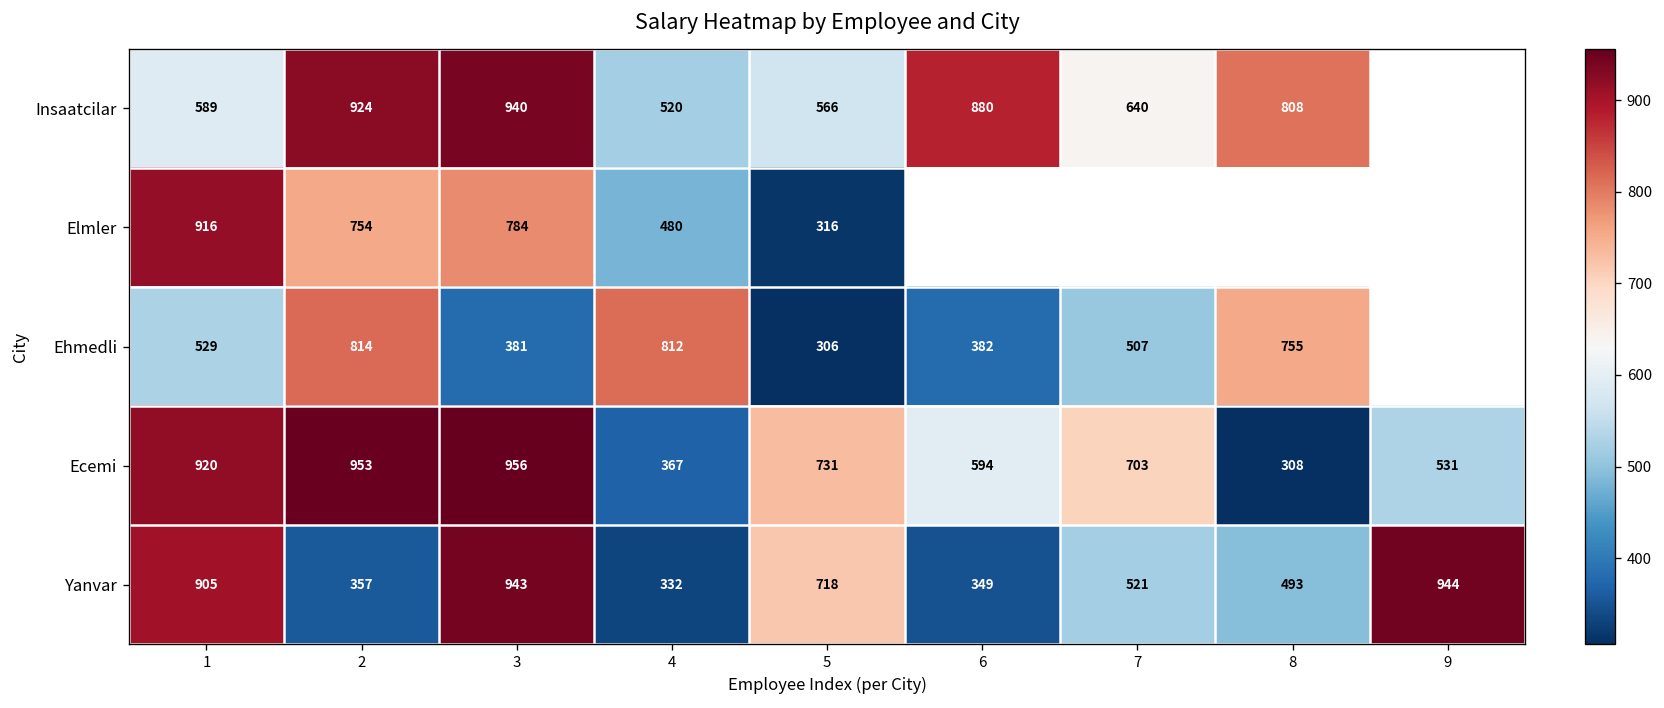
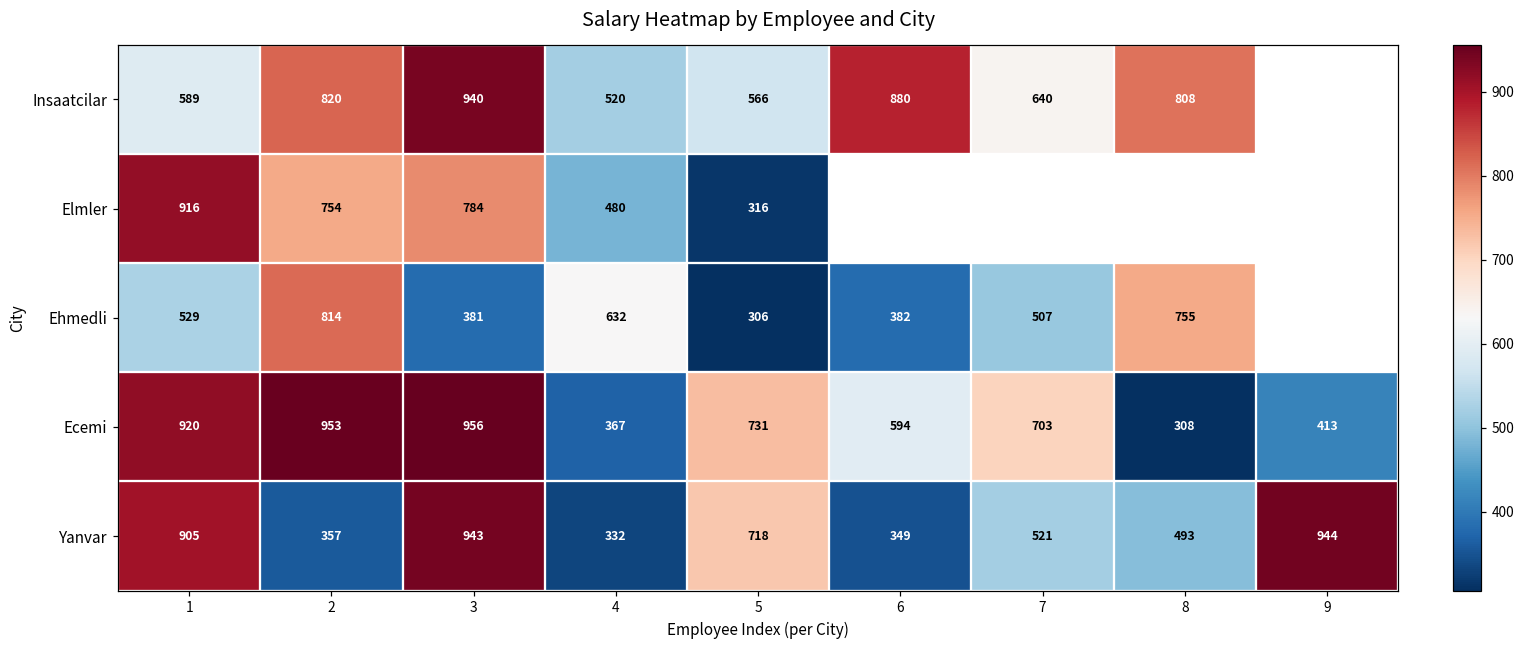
  {
    "Insaatcilar": {
      "1": 589,
-     "2": 924,
+     "2": 820,
      "3": 940,
      "4": 520,
      "5": 566,
      "6": 880,
      "7": 640,
      "8": 808
    },
    "Elmler": {
      "1": 916,
      "2": 754,
      "3": 784,
      "4": 480,
      "5": 316
    },
    "Ehmedli": {
      "1": 529,
      "2": 814,
      "3": 381,
-     "4": 812,
+     "4": 632,
      "5": 306,
      "6": 382,
      "7": 507,
      "8": 755
    },
    "Ecemi": {
      "1": 920,
      "2": 953,
      "3": 956,
      "4": 367,
      "5": 731,
      "6": 594,
      "7": 703,
      "8": 308,
-     "9": 531
+     "9": 413
    },
    "Yanvar": {
      "1": 905,
      "2": 357,
      "3": 943,
      "4": 332,
      "5": 718,
      "6": 349,
      "7": 521,
      "8": 493,
      "9": 944
    }
  }
